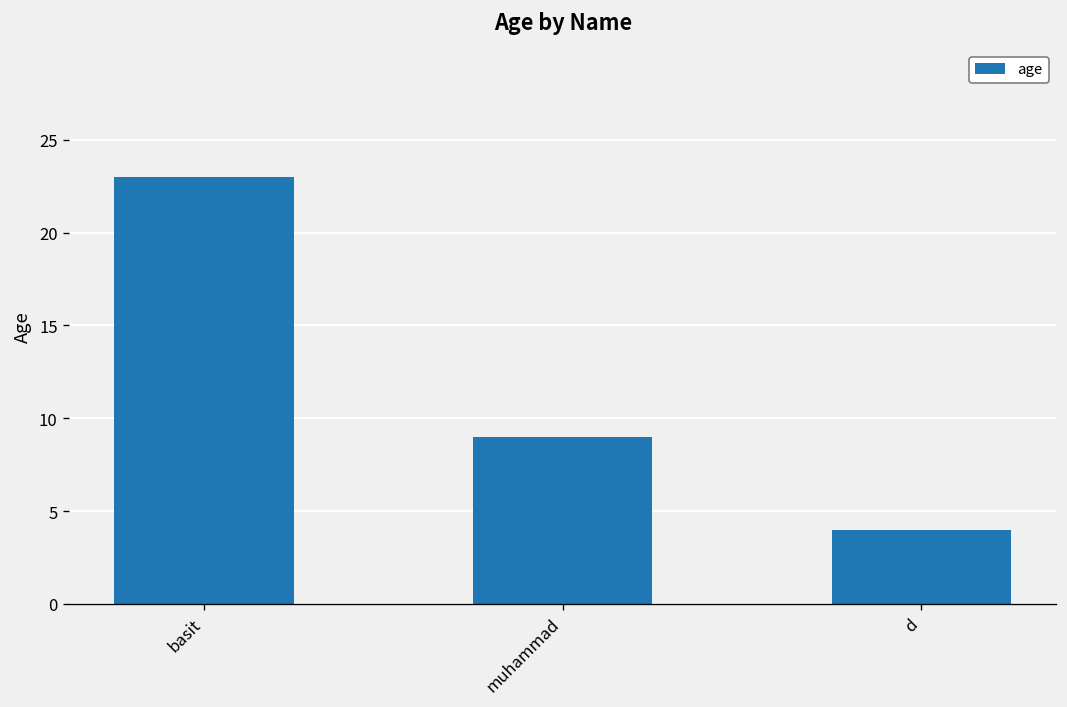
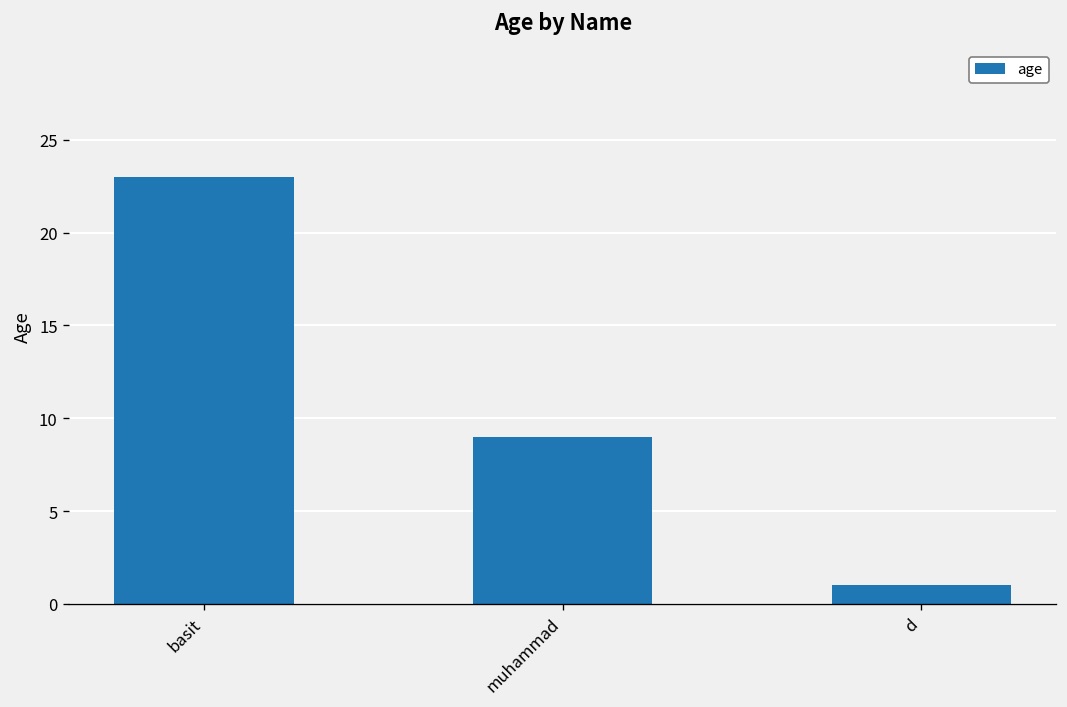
  {
    "basit": 23,
    "muhammad": 9,
-   "d": 4
+   "d": 1
  }
